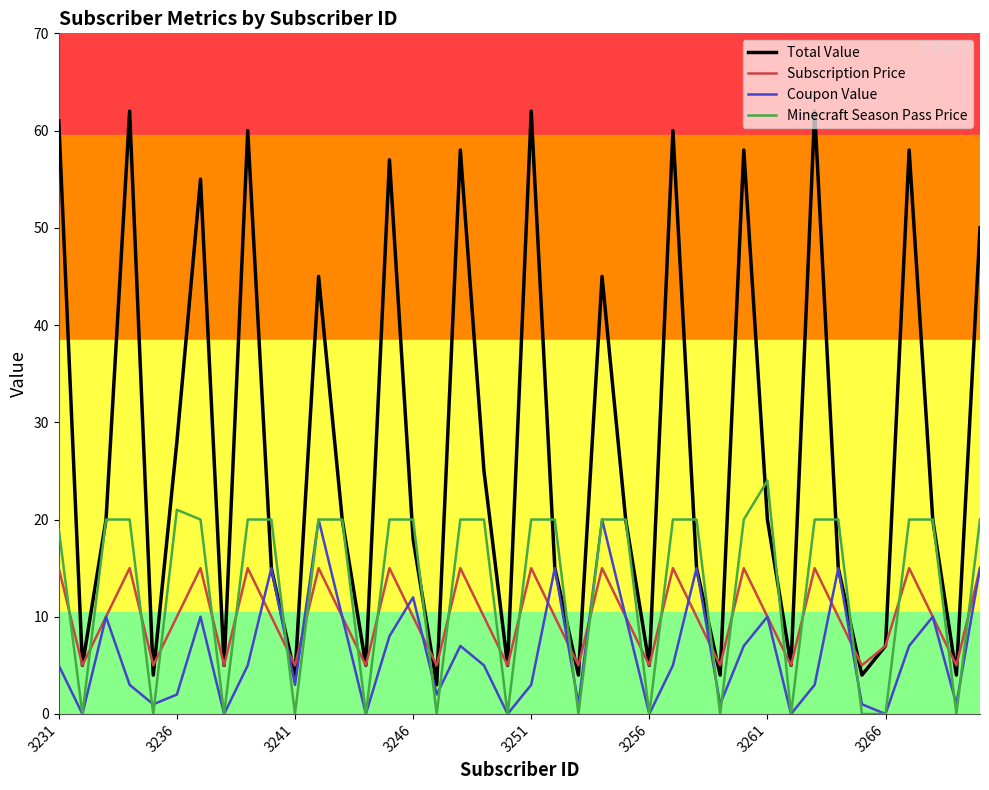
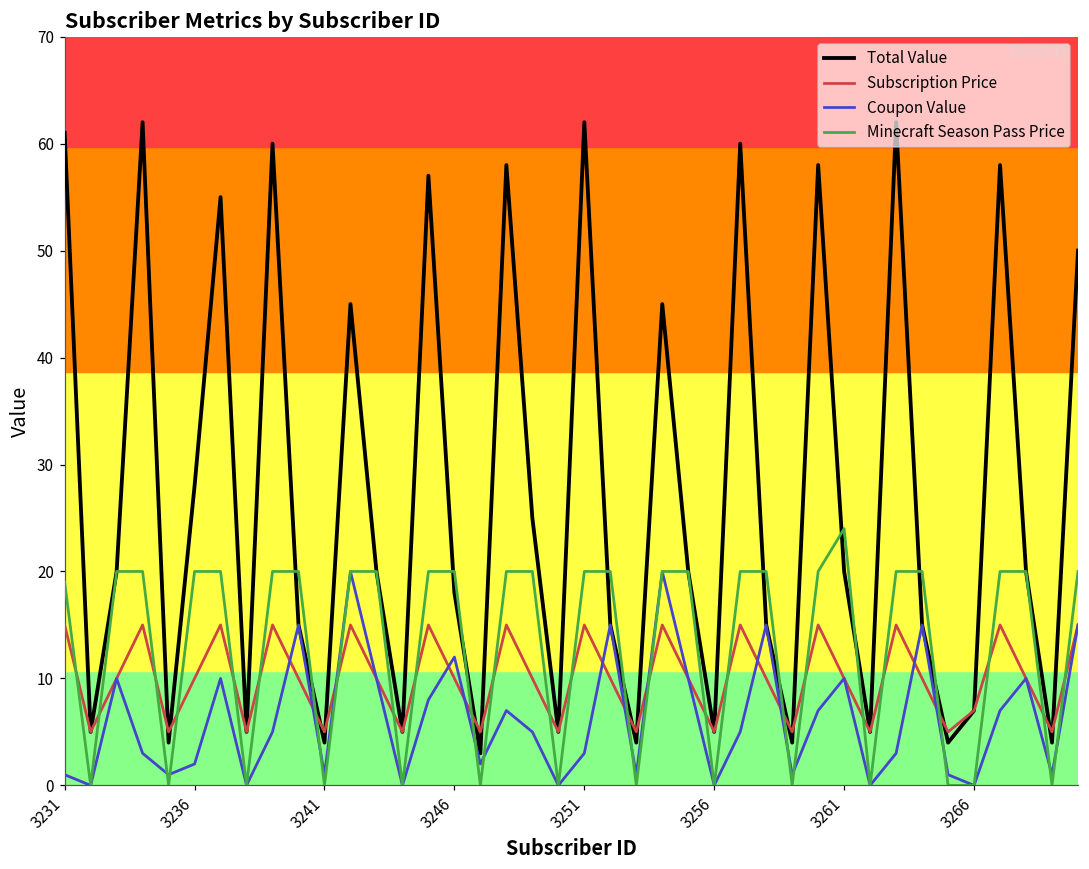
  {
    "Total Value": {
      "3231": 61,
      "3236": 28,
      "3241": 4,
      "3246": 18,
      "3251": 62,
      "3261": 20
    },
    "Subscription Price": {
      "3231": 15,
      "3236": 10,
      "3241": 5,
      "3246": 10,
      "3251": 15
    },
    "Coupon Value": {
-     "3231": 5,
+     "3231": 1,
      "3236": 2,
-     "3241": 3,
+     "3241": 1,
      "3246": 12,
      "3251": 3
    },
    "Minecraft Season Pass Price": {
      "3231": 19,
-     "3236": 21,
+     "3236": 20,
      "3241": 0,
      "3246": 20,
      "3251": 20,
      "3261": 24
    }
  }
